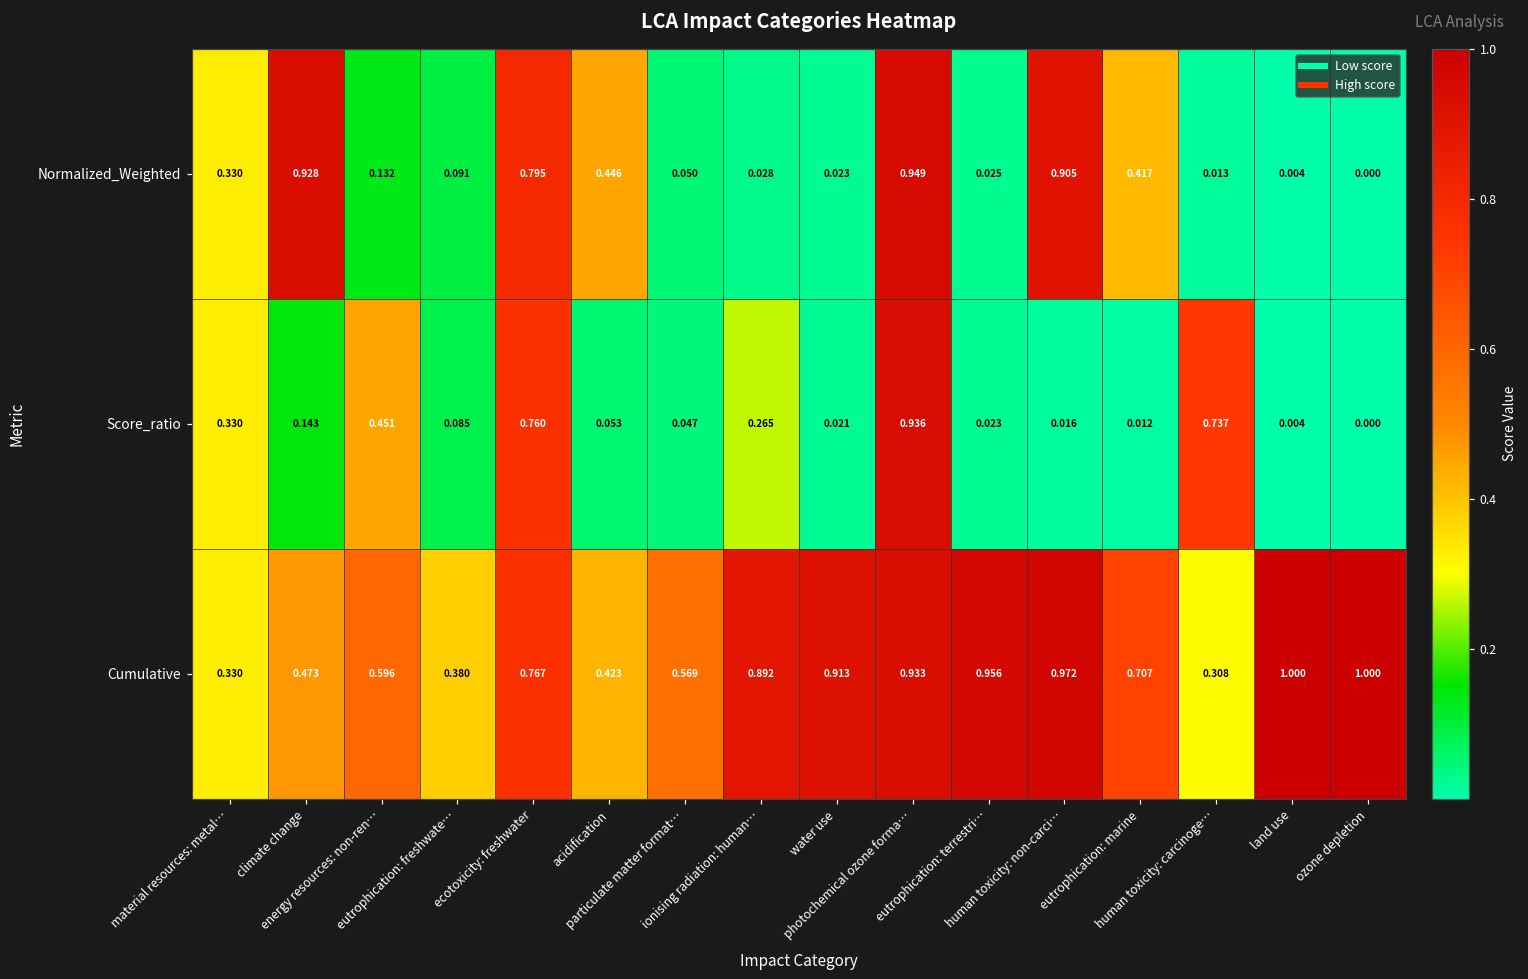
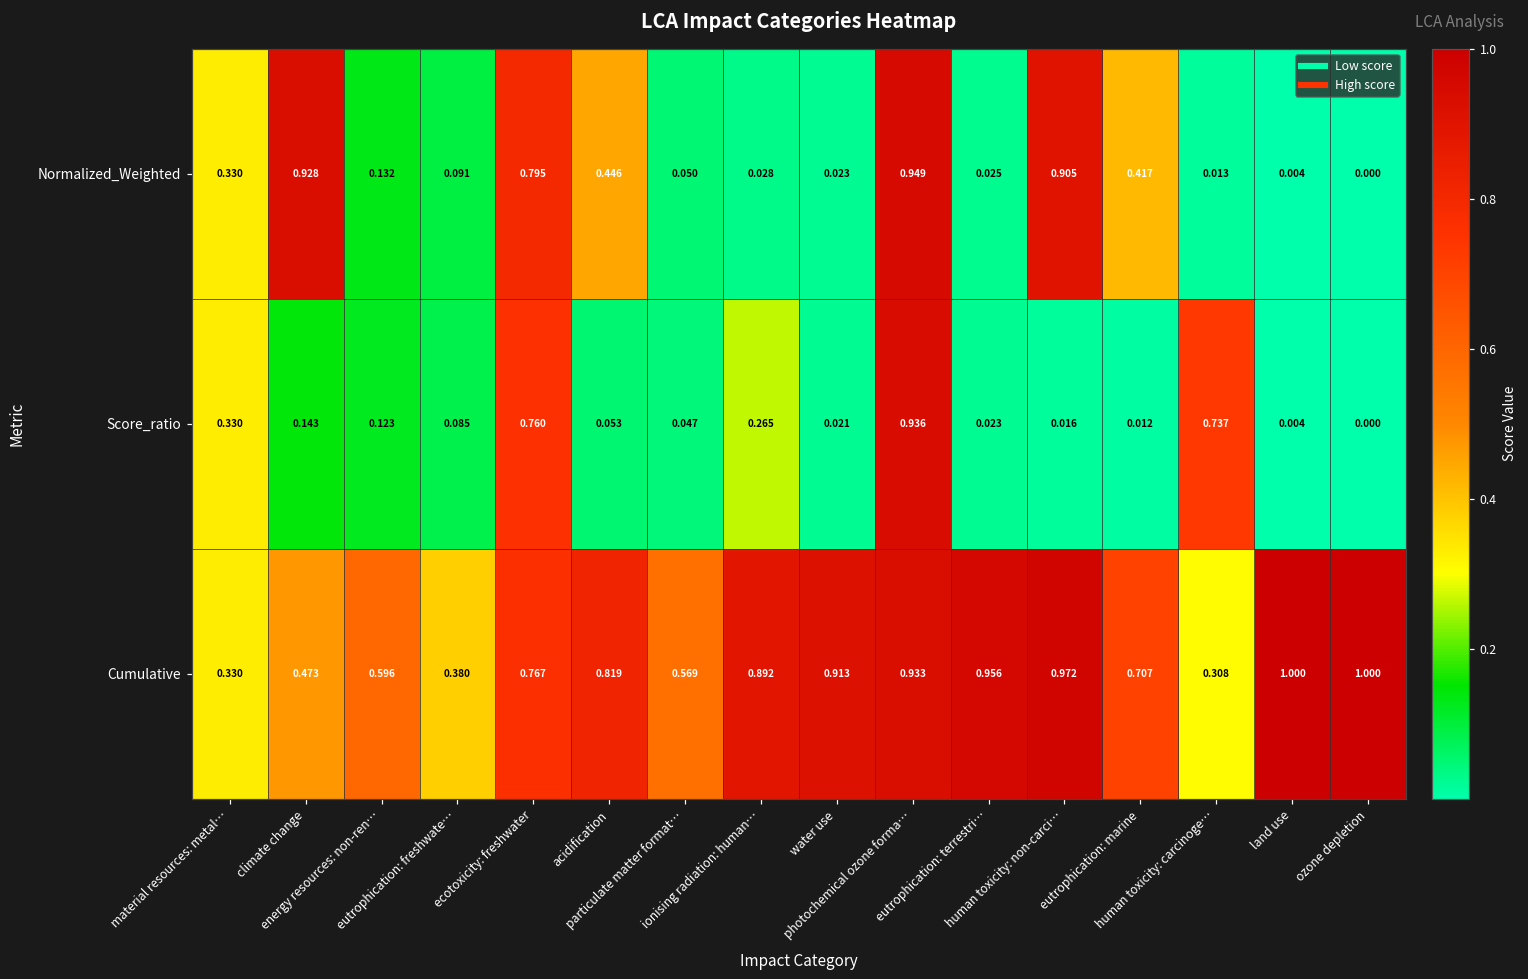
  {
    "Normalized_Weighted": {
      "material resources: metal…": 0.330,
      "climate change": 0.928,
      "energy resources: non-ren…": 0.132,
      "eutrophication: freshwate…": 0.091,
      "ecotoxicity: freshwater": 0.795,
      "acidification": 0.446,
      "particulate matter format…": 0.050,
      "ionising radiation: human…": 0.028,
      "water use": 0.023,
      "photochemical ozone forma…": 0.949,
      "eutrophication: terrestri…": 0.025,
      "human toxicity: non-carci…": 0.905,
      "eutrophication: marine": 0.417,
      "human toxicity: carcinoge…": 0.013,
      "land use": 0.004,
      "ozone depletion": 0.000
    },
    "Score_ratio": {
      "material resources: metal…": 0.330,
      "climate change": 0.143,
-     "energy resources: non-ren…": 0.451,
+     "energy resources: non-ren…": 0.123,
      "eutrophication: freshwate…": 0.085,
      "ecotoxicity: freshwater": 0.760,
      "acidification": 0.053,
      "particulate matter format…": 0.047,
      "ionising radiation: human…": 0.265,
      "water use": 0.021,
      "photochemical ozone forma…": 0.936,
      "eutrophication: terrestri…": 0.023,
      "human toxicity: non-carci…": 0.016,
      "eutrophication: marine": 0.012,
      "human toxicity: carcinoge…": 0.737,
      "land use": 0.004,
      "ozone depletion": 0.000
    },
    "Cumulative": {
      "material resources: metal…": 0.330,
      "climate change": 0.473,
      "energy resources: non-ren…": 0.596,
      "eutrophication: freshwate…": 0.380,
      "ecotoxicity: freshwater": 0.767,
-     "acidification": 0.423,
+     "acidification": 0.819,
      "particulate matter format…": 0.569,
      "ionising radiation: human…": 0.892,
      "water use": 0.913,
      "photochemical ozone forma…": 0.933,
      "eutrophication: terrestri…": 0.956,
      "human toxicity: non-carci…": 0.972,
      "eutrophication: marine": 0.707,
      "human toxicity: carcinoge…": 0.308,
      "land use": 1.000,
      "ozone depletion": 1.000
    }
  }
